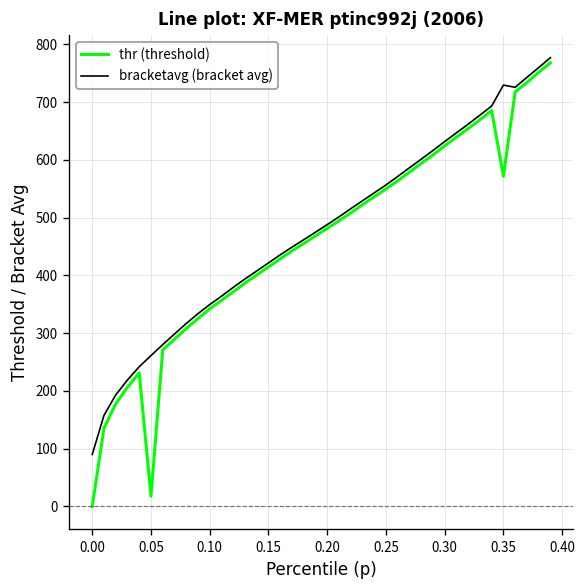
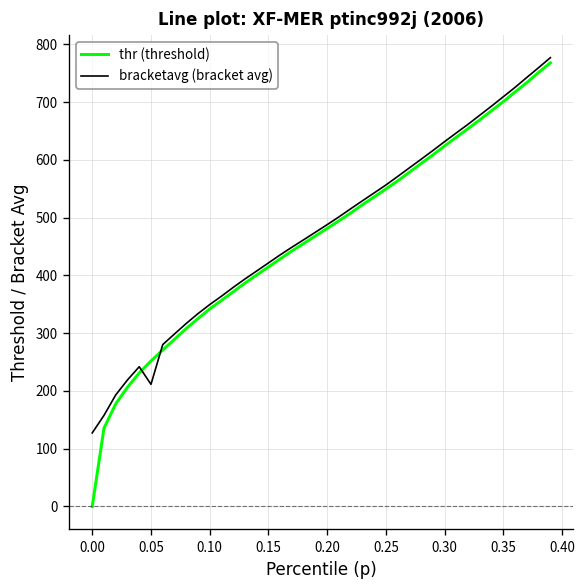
  {
    "thr (threshold)": {
      "0.00": 0,
-     "0.05": 20,
+     "0.05": 250,
      "0.10": 340,
      "0.15": 410,
      "0.20": 480,
      "0.25": 550,
      "0.30": 620,
-     "0.35": 570
+     "0.35": 700
    },
    "bracketavg (bracket avg)": {
-     "0.00": 90,
-     "0.05": 260,
+     "0.00": 130,
+     "0.05": 210,
      "0.10": 350,
      "0.15": 420,
      "0.20": 490,
      "0.25": 560,
      "0.30": 630,
-     "0.35": 730
+     "0.35": 710
    }
  }
